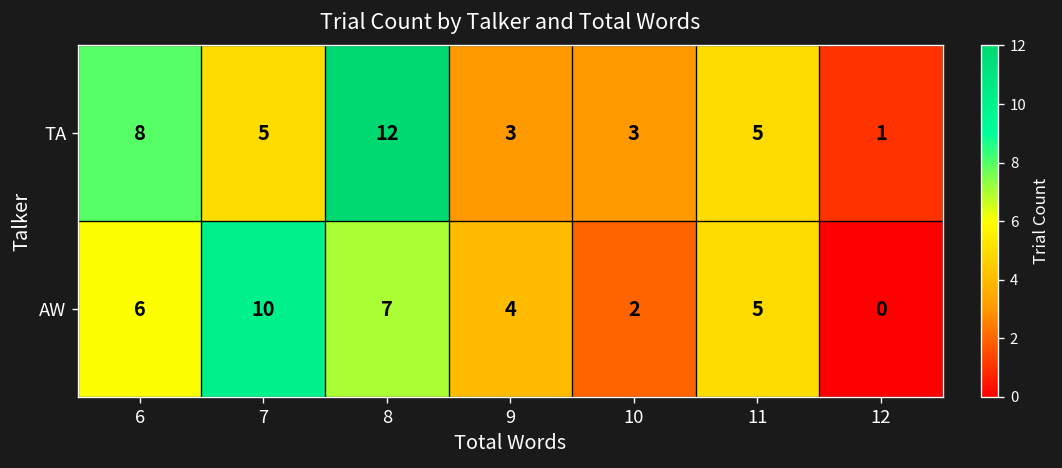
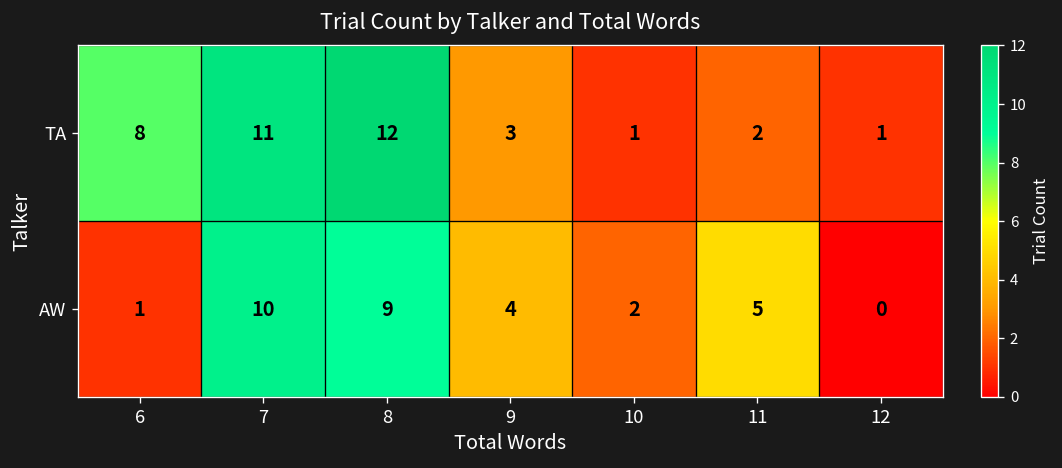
  {
    "TA": {
      "6": 8,
-     "7": 5,
+     "7": 11,
      "8": 12,
      "9": 3,
-     "10": 3,
-     "11": 5,
+     "10": 1,
+     "11": 2,
      "12": 1
    },
    "AW": {
-     "6": 6,
+     "6": 1,
      "7": 10,
-     "8": 7,
+     "8": 9,
      "9": 4,
      "10": 2,
      "11": 5,
      "12": 0
    }
  }
